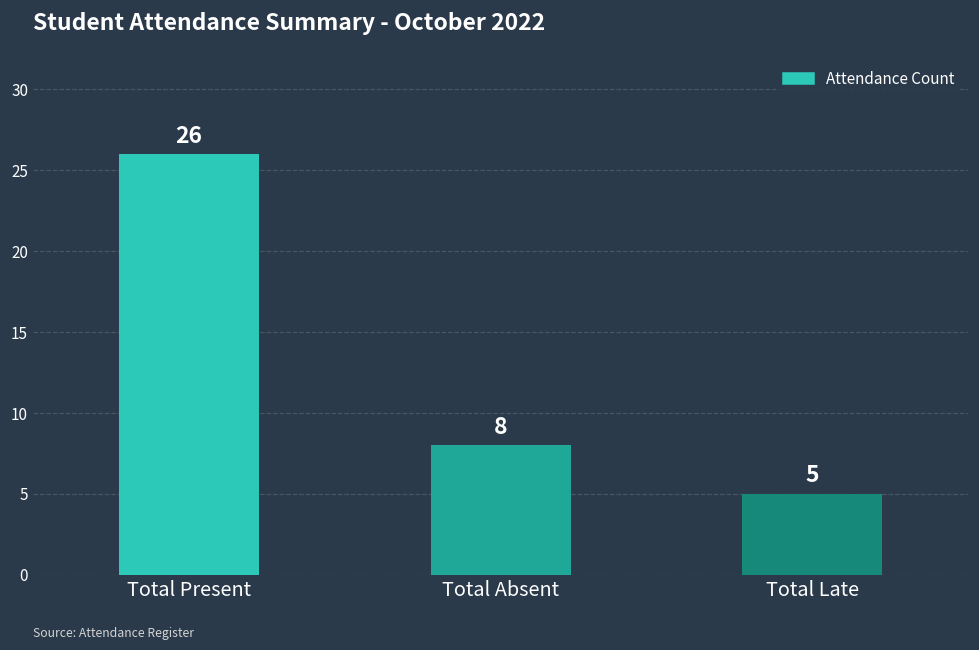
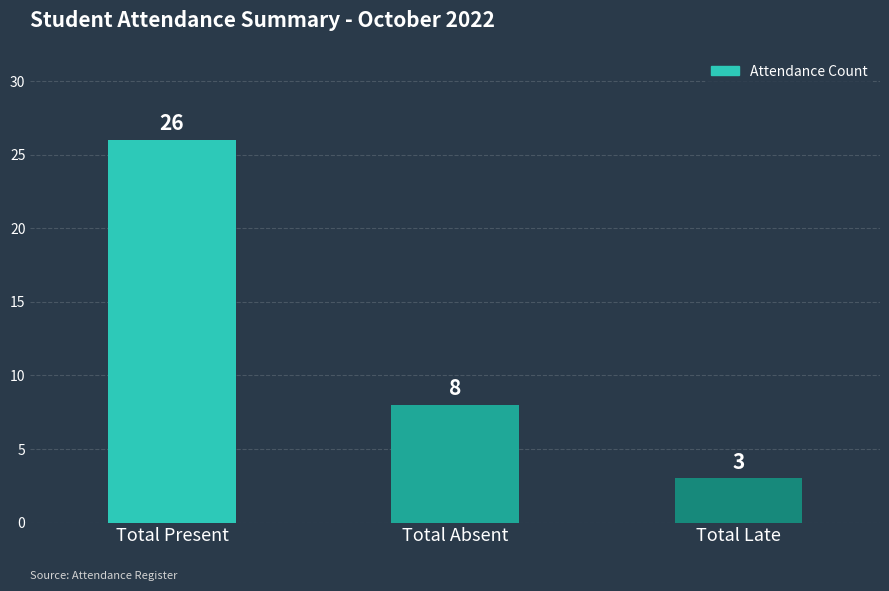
  {
    "Total Present": 26,
    "Total Absent": 8,
-   "Total Late": 5
+   "Total Late": 3
  }
